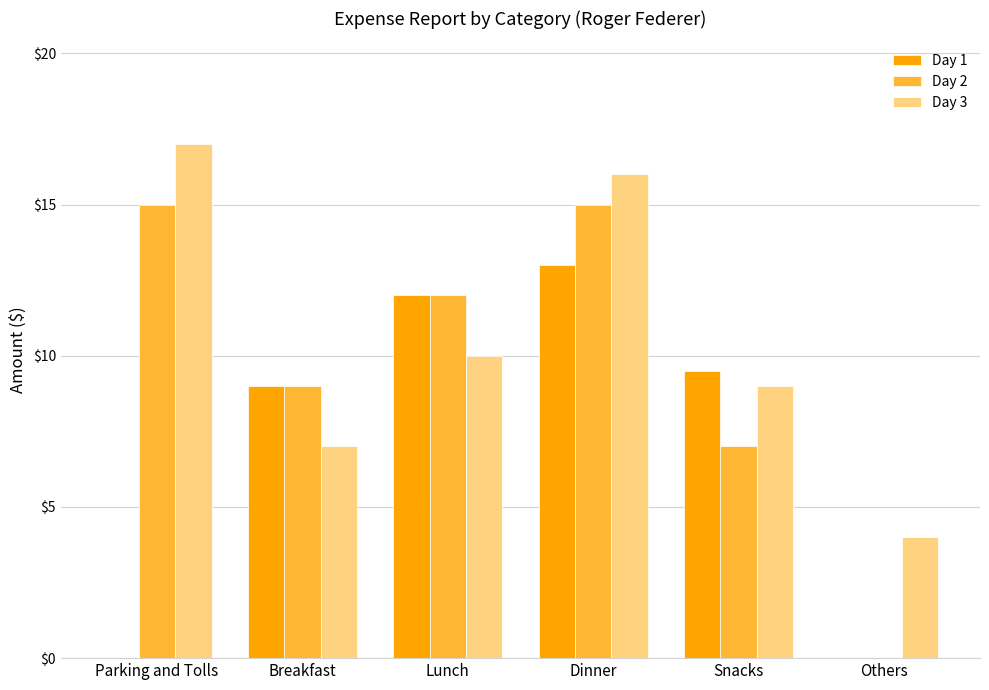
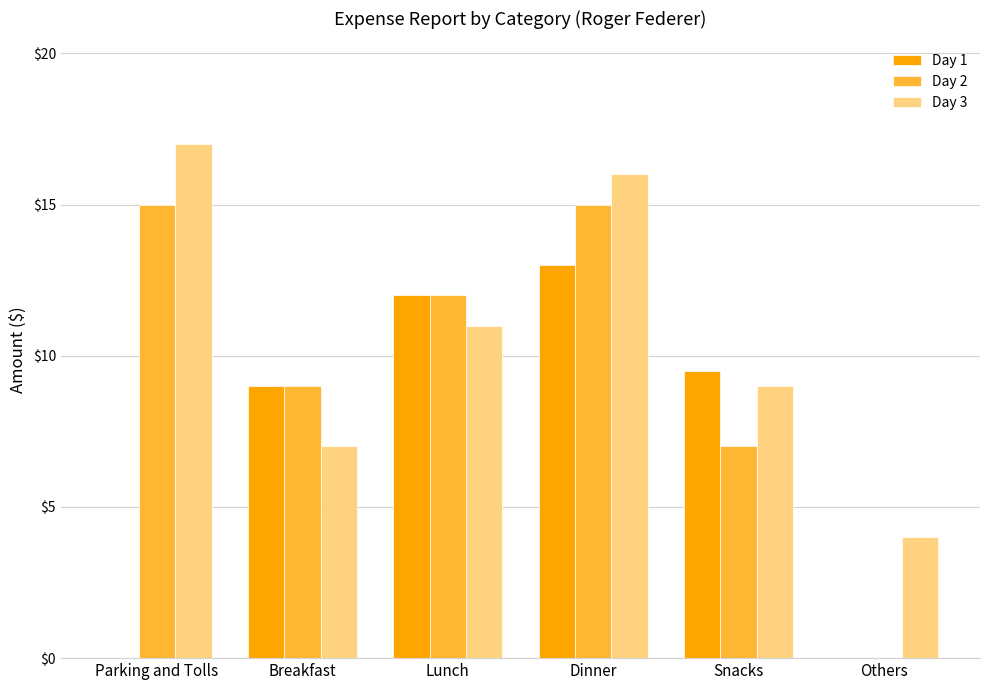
  {
    "Day 3": {
      "Parking and Tolls": "$17",
      "Breakfast": "$7",
-     "Lunch": "$10",
+     "Lunch": "$11",
      "Dinner": "$16",
      "Snacks": "$9",
      "Others": "$4"
    }
  }
